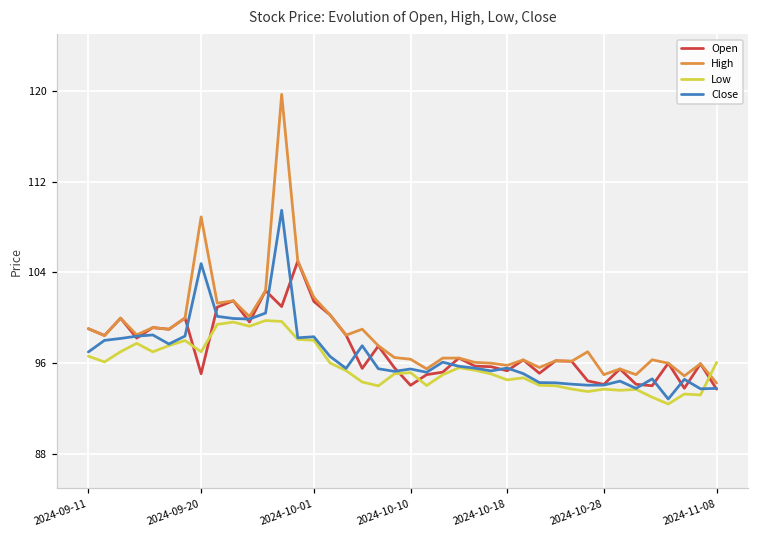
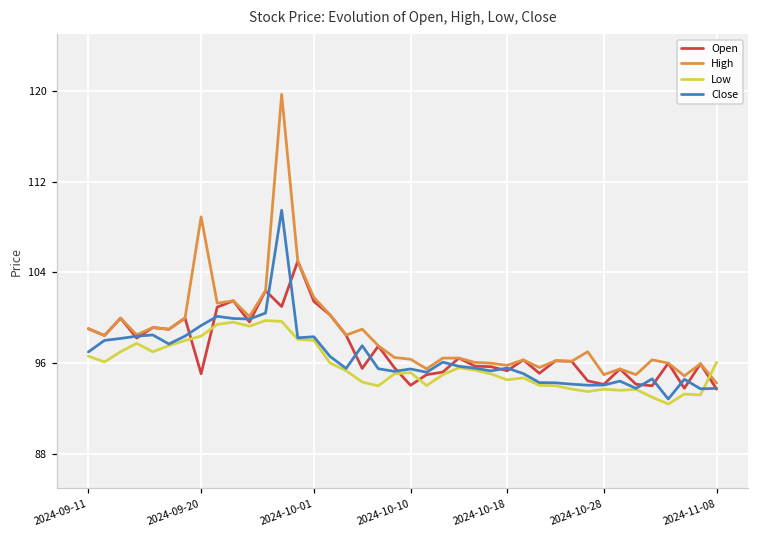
  {
    "Open": {
      "2024-09-20": 95.1,
      "2024-10-01": 101.4,
      "2024-10-10": 94.1
    },
    "High": {
      "2024-09-20": 108.9,
      "2024-10-01": 101.8,
      "2024-10-10": 96.4,
      "2024-10-28": 95.0,
      "2024-11-08": 94.3
    },
    "Low": {
      "2024-09-11": 96.6,
-     "2024-09-20": 97.0,
+     "2024-09-20": 98.4,
      "2024-10-01": 98.0,
      "2024-10-10": 95.2,
      "2024-10-18": 94.5,
      "2024-10-28": 93.7,
      "2024-11-08": 96.1
    },
    "Close": {
      "2024-09-11": 97.0,
-     "2024-09-20": 104.8,
+     "2024-09-20": 99.3,
      "2024-10-01": 98.3,
      "2024-10-10": 95.5
    }
  }
